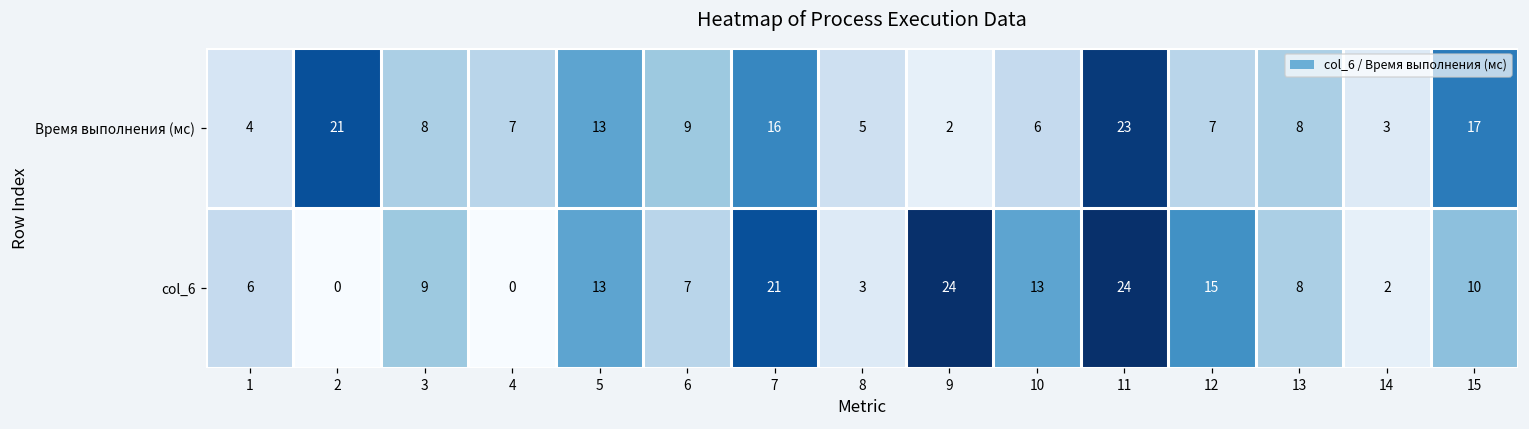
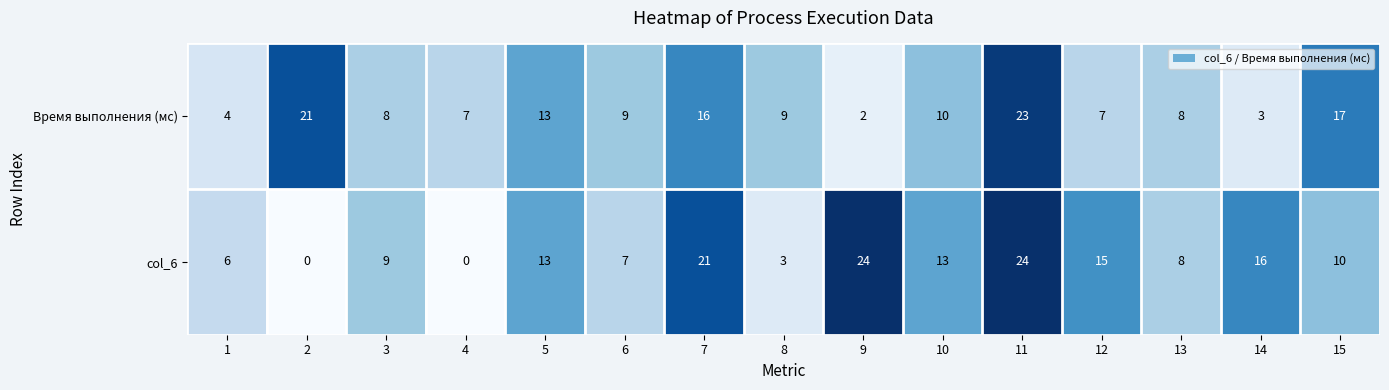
  {
    "Время выполнения (мс)": {
      "1": 4,
      "2": 21,
      "3": 8,
      "4": 7,
      "5": 13,
      "6": 9,
      "7": 16,
-     "8": 5,
+     "8": 9,
      "9": 2,
-     "10": 6,
+     "10": 10,
      "11": 23,
      "12": 7,
      "13": 8,
      "14": 3,
      "15": 17
    },
    "col_6": {
      "1": 6,
      "2": 0,
      "3": 9,
      "4": 0,
      "5": 13,
      "6": 7,
      "7": 21,
      "8": 3,
      "9": 24,
      "10": 13,
      "11": 24,
      "12": 15,
      "13": 8,
-     "14": 2,
+     "14": 16,
      "15": 10
    }
  }
